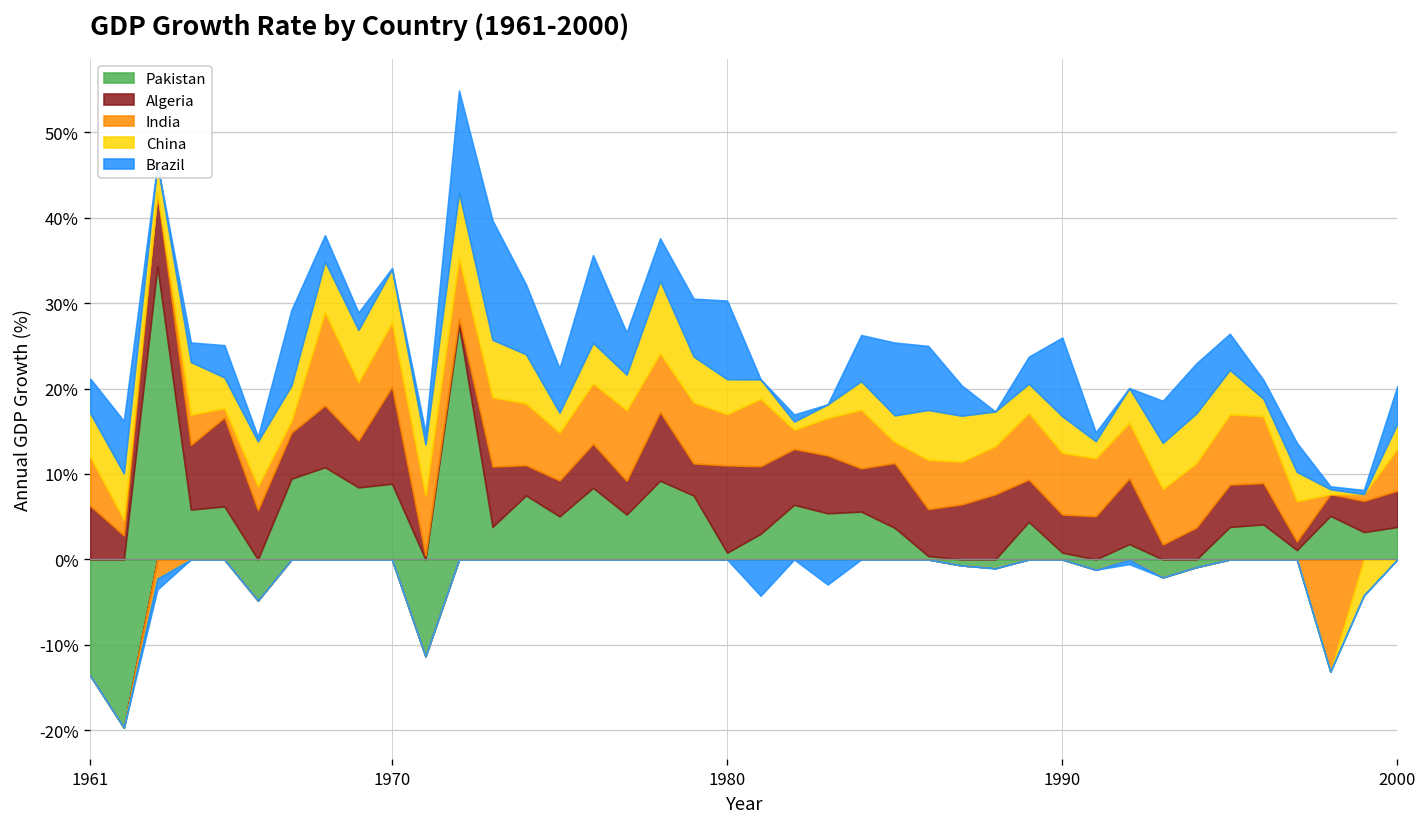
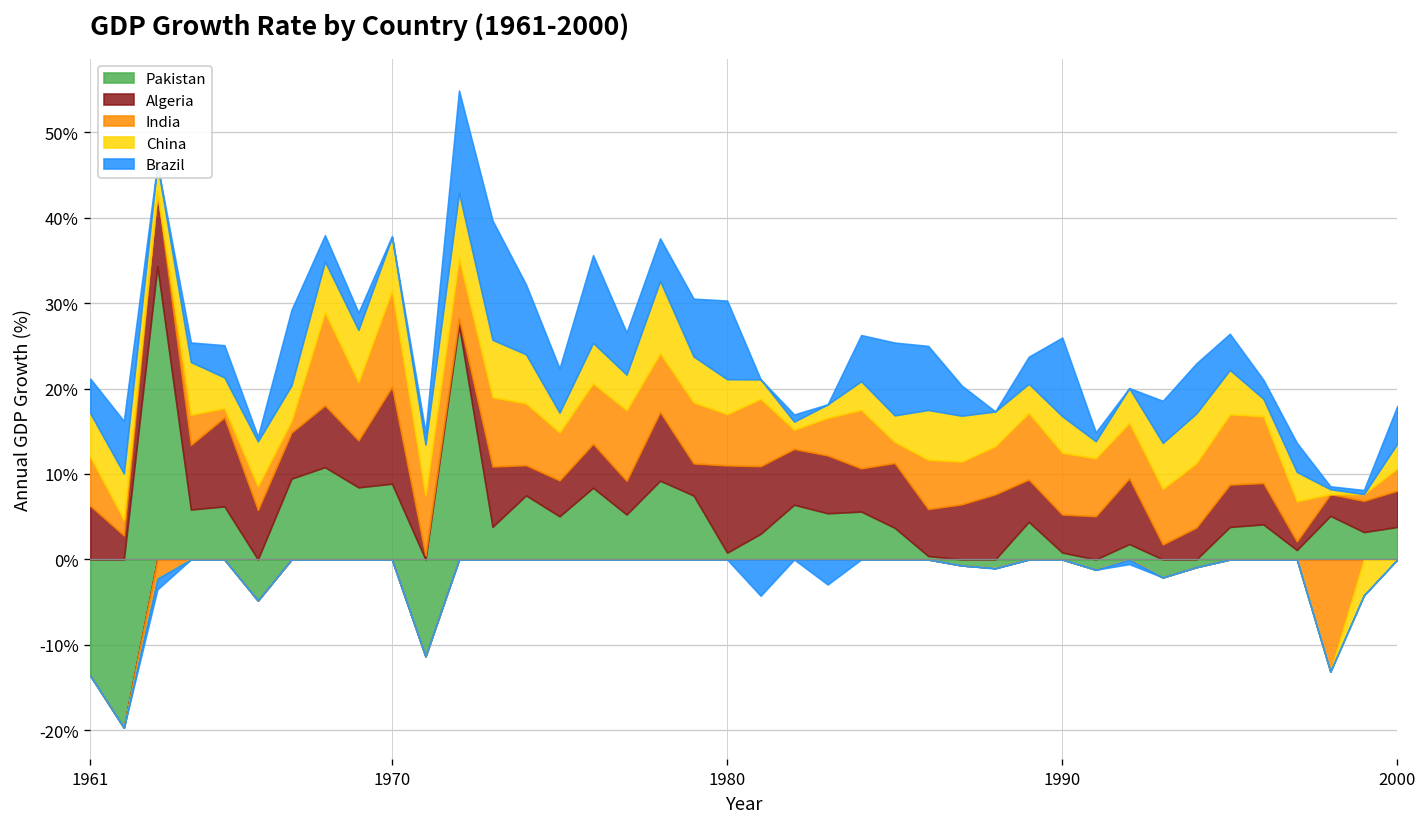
  {
    "India": {
      "1961": "6%",
-     "1970": "8%",
+     "1970": "11%",
      "1980": "6%",
      "1990": "7%",
-     "2000": "5%"
+     "2000": "3%"
    }
  }
